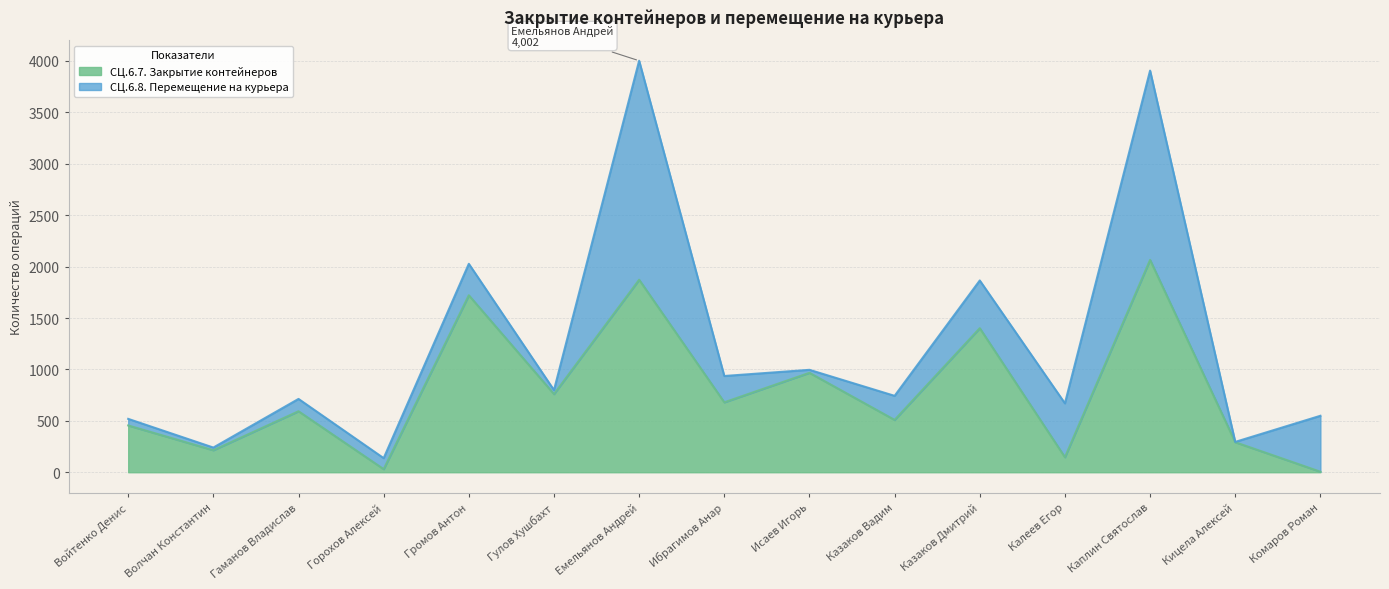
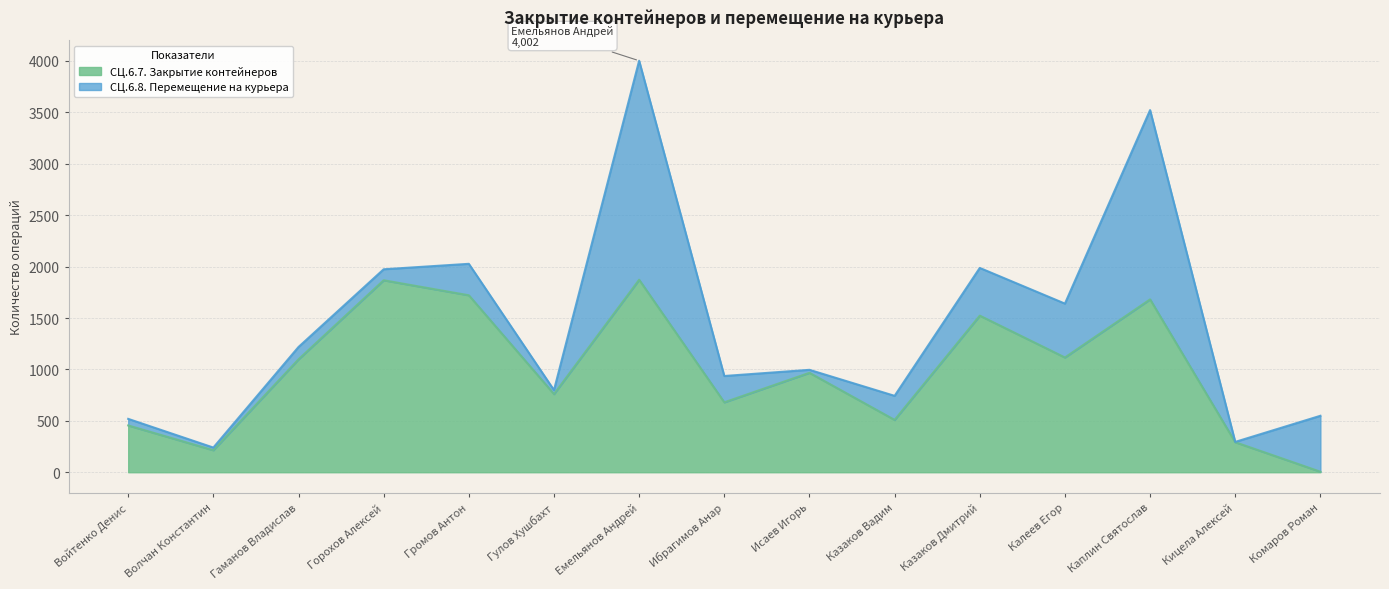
  {
    "СЦ.6.7. Закрытие контейнеров": {
      "Войтенко Денис": 460,
      "Волчан Константин": 210,
-     "Гаманов Владислав": 590,
-     "Горохов Алексей": 30,
+     "Гаманов Владислав": 1100,
+     "Горохов Алексей": 1870,
      "Громов Антон": 1720,
      "Гулов Хушбахт": 760,
      "Емельянов Андрей": 1870,
      "Ибрагимов Анар": 680,
      "Исаев Игорь": 970,
      "Казаков Вадим": 510,
-     "Казаков Дмитрий": 1400,
-     "Калеев Егор": 150,
-     "Каплин Святослав": 2070,
+     "Казаков Дмитрий": 1520,
+     "Калеев Егор": 1120,
+     "Каплин Святослав": 1680,
      "Комаров Роман": 10
    },
    "СЦ.6.8. Перемещение на курьера": {
      "Войтенко Денис": 60,
      "Волчан Константин": 30,
      "Гаманов Владислав": 120,
      "Горохов Алексей": 110,
      "Громов Антон": 310,
      "Гулов Хушбахт": 40,
      "Ибрагимов Анар": 260,
      "Исаев Игорь": 30,
      "Казаков Вадим": 230,
      "Казаков Дмитрий": 460,
      "Калеев Егор": 520,
      "Каплин Святослав": 1840,
      "Комаров Роман": 540
    }
  }
